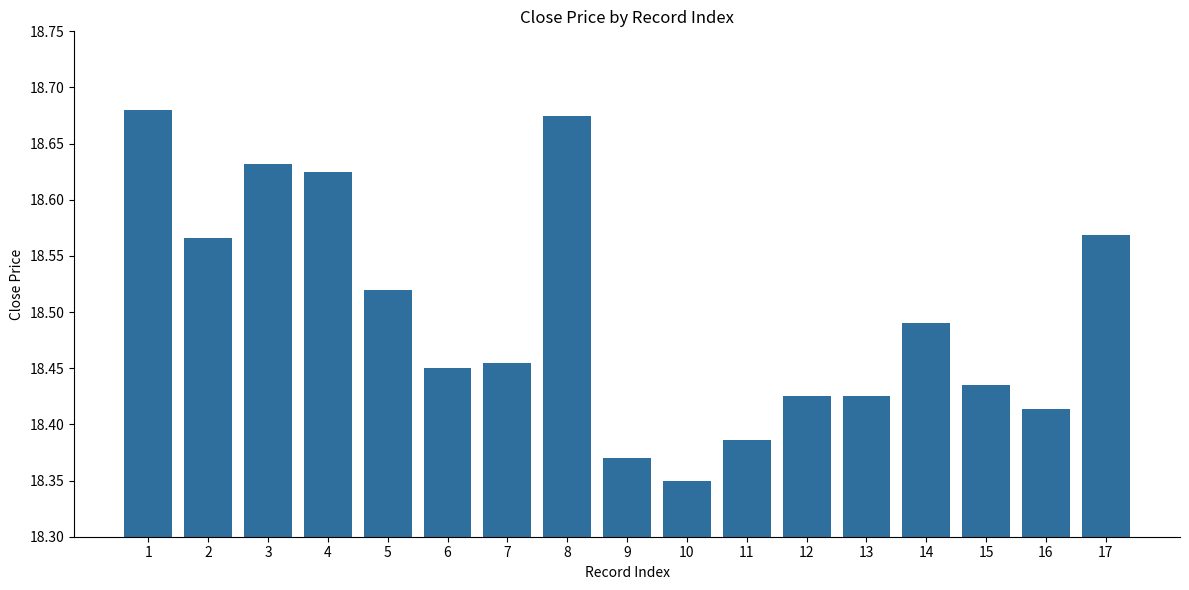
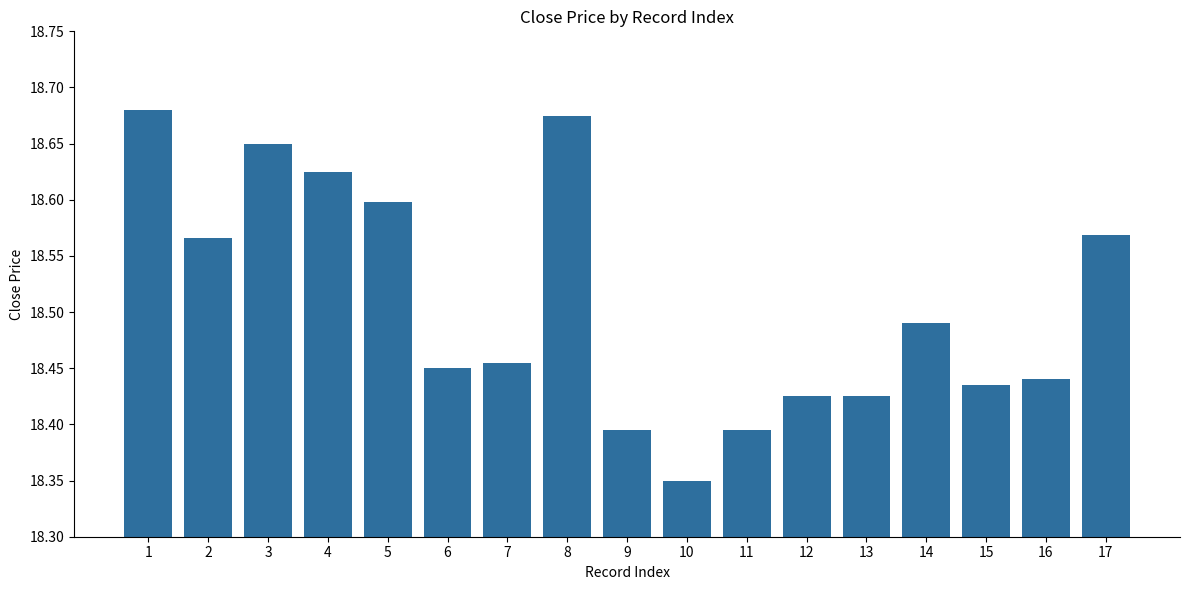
  {
    "1": 18.680,
    "2": 18.566,
-   "3": 18.632,
+   "3": 18.650,
    "4": 18.625,
-   "5": 18.520,
+   "5": 18.598,
    "6": 18.450,
    "7": 18.454,
    "8": 18.675,
-   "9": 18.370,
+   "9": 18.395,
    "10": 18.350,
-   "11": 18.386,
+   "11": 18.395,
    "12": 18.425,
    "13": 18.425,
    "14": 18.490,
    "15": 18.435,
-   "16": 18.414,
+   "16": 18.440,
    "17": 18.568
  }
